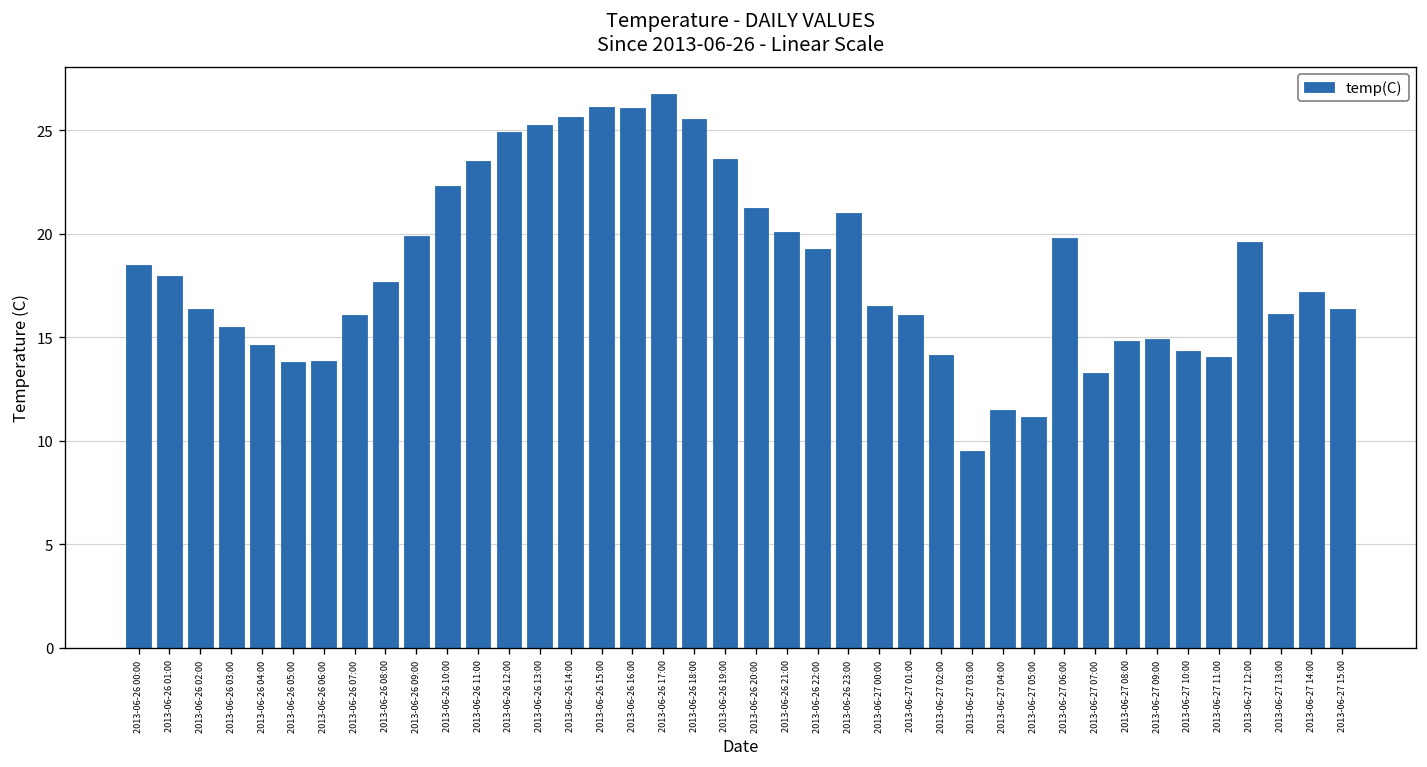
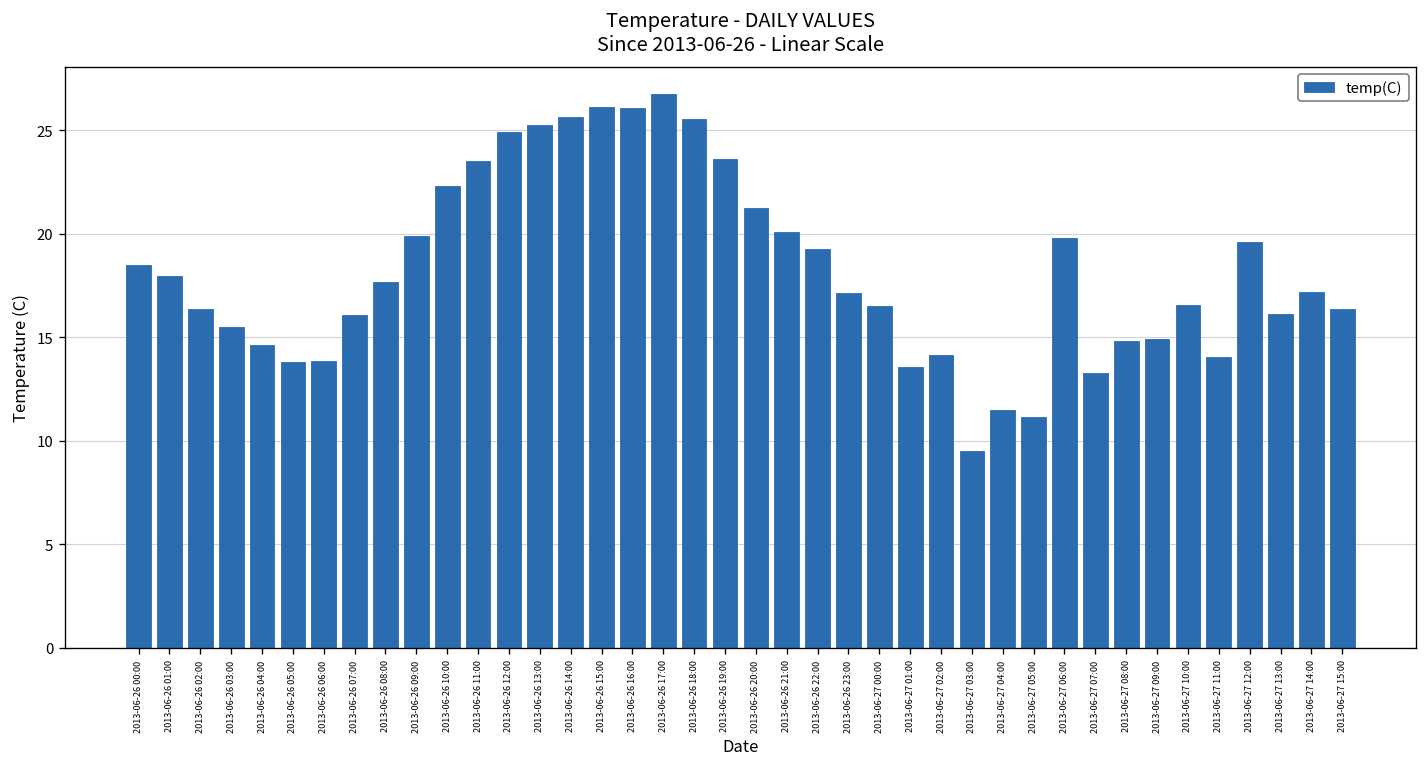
  {
    "2013-06-26 00:00": 18.5,
    "2013-06-26 01:00": 17.9,
    "2013-06-26 02:00": 16.4,
    "2013-06-26 03:00": 15.5,
    "2013-06-26 04:00": 14.6,
    "2013-06-26 05:00": 13.8,
    "2013-06-26 06:00": 13.9,
    "2013-06-26 07:00": 16.1,
    "2013-06-26 08:00": 17.7,
    "2013-06-26 09:00": 19.9,
    "2013-06-26 10:00": 22.3,
    "2013-06-26 11:00": 23.5,
    "2013-06-26 12:00": 24.9,
    "2013-06-26 13:00": 25.2,
    "2013-06-26 14:00": 25.6,
    "2013-06-26 15:00": 26.1,
    "2013-06-26 16:00": 26.1,
    "2013-06-26 17:00": 26.7,
    "2013-06-26 18:00": 25.5,
    "2013-06-26 19:00": 23.6,
    "2013-06-26 20:00": 21.2,
    "2013-06-26 21:00": 20.1,
    "2013-06-26 22:00": 19.3,
-   "2013-06-26 23:00": 21.0,
+   "2013-06-26 23:00": 17.1,
    "2013-06-27 00:00": 16.5,
-   "2013-06-27 01:00": 16.1,
+   "2013-06-27 01:00": 13.5,
    "2013-06-27 02:00": 14.1,
    "2013-06-27 03:00": 9.5,
    "2013-06-27 04:00": 11.5,
    "2013-06-27 05:00": 11.2,
    "2013-06-27 06:00": 19.8,
    "2013-06-27 07:00": 13.3,
    "2013-06-27 08:00": 14.8,
    "2013-06-27 09:00": 14.9,
-   "2013-06-27 10:00": 14.3,
+   "2013-06-27 10:00": 16.5,
    "2013-06-27 11:00": 14.1,
    "2013-06-27 12:00": 19.6,
    "2013-06-27 13:00": 16.1,
    "2013-06-27 14:00": 17.2,
    "2013-06-27 15:00": 16.4
  }
